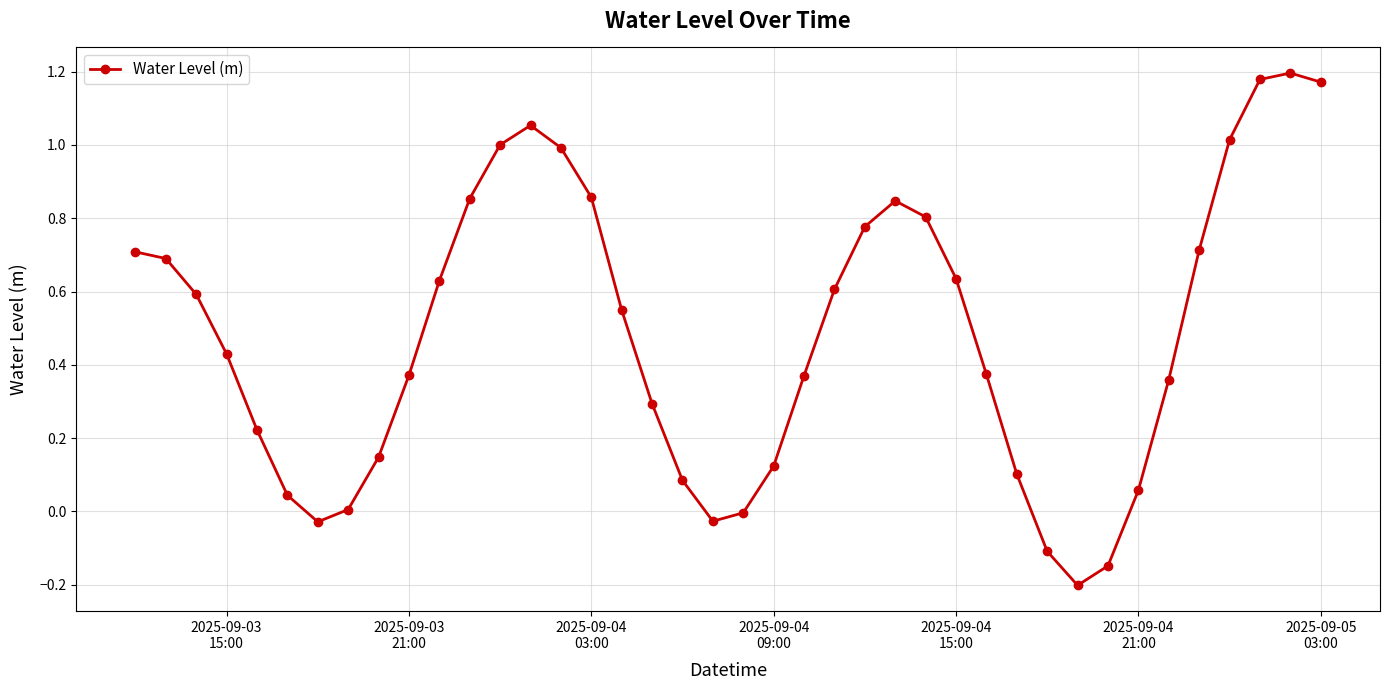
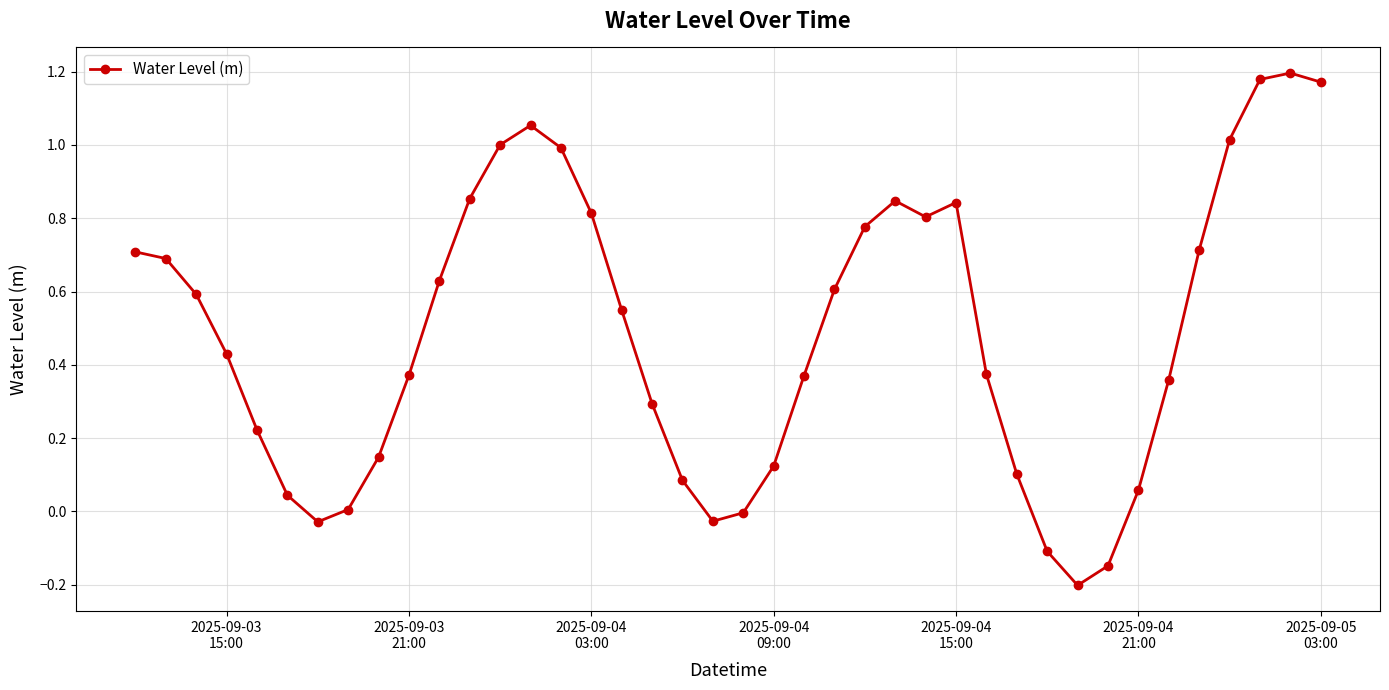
  {
    "2025-09-03 15:00": 0.43,
    "2025-09-03 21:00": 0.37,
-   "2025-09-04 03:00": 0.86,
+   "2025-09-04 03:00": 0.81,
    "2025-09-04 09:00": 0.12,
-   "2025-09-04 15:00": 0.64,
+   "2025-09-04 15:00": 0.84,
    "2025-09-04 21:00": 0.06,
    "2025-09-05 03:00": 1.17
  }
